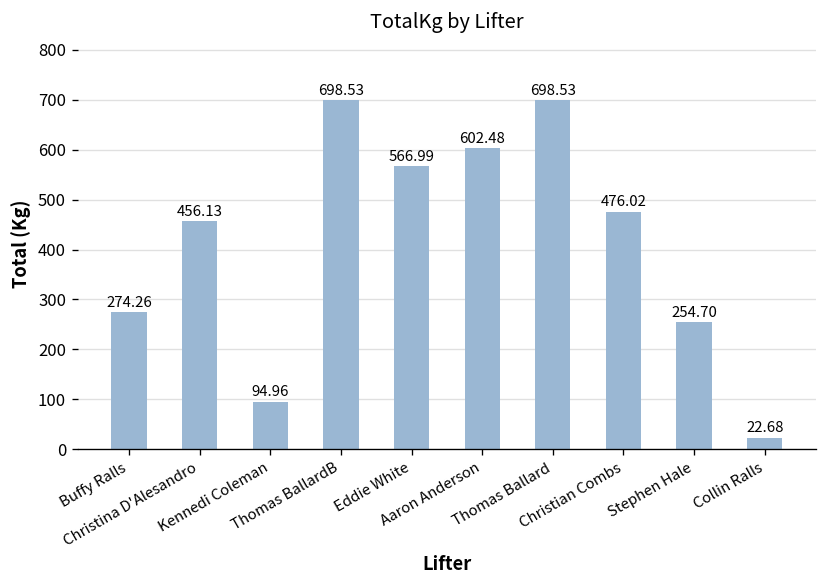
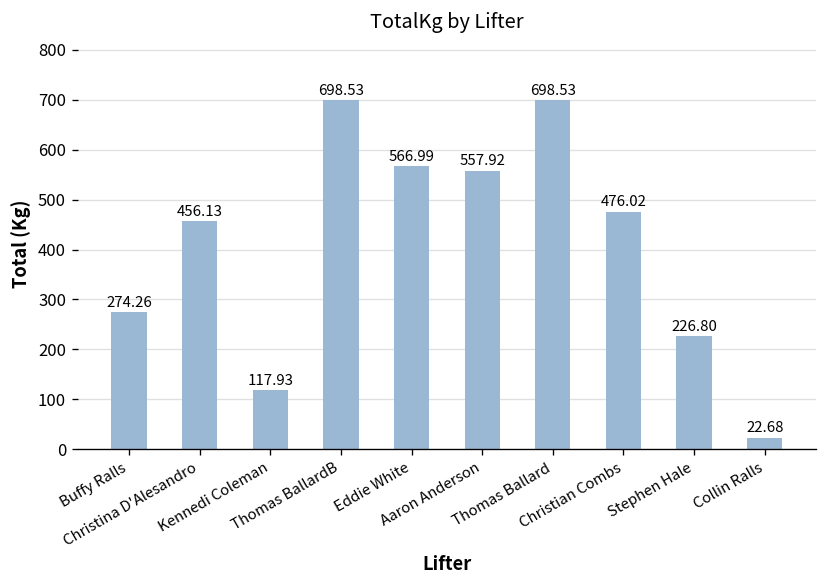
  {
    "Buffy Ralls": 274.26,
    "Christina D'Alesandro": 456.13,
-   "Kennedi Coleman": 94.96,
+   "Kennedi Coleman": 117.93,
    "Thomas BallardB": 698.53,
    "Eddie White": 566.99,
-   "Aaron Anderson": 602.48,
+   "Aaron Anderson": 557.92,
    "Thomas Ballard": 698.53,
    "Christian Combs": 476.02,
-   "Stephen Hale": 254.70,
+   "Stephen Hale": 226.80,
    "Collin Ralls": 22.68
  }
